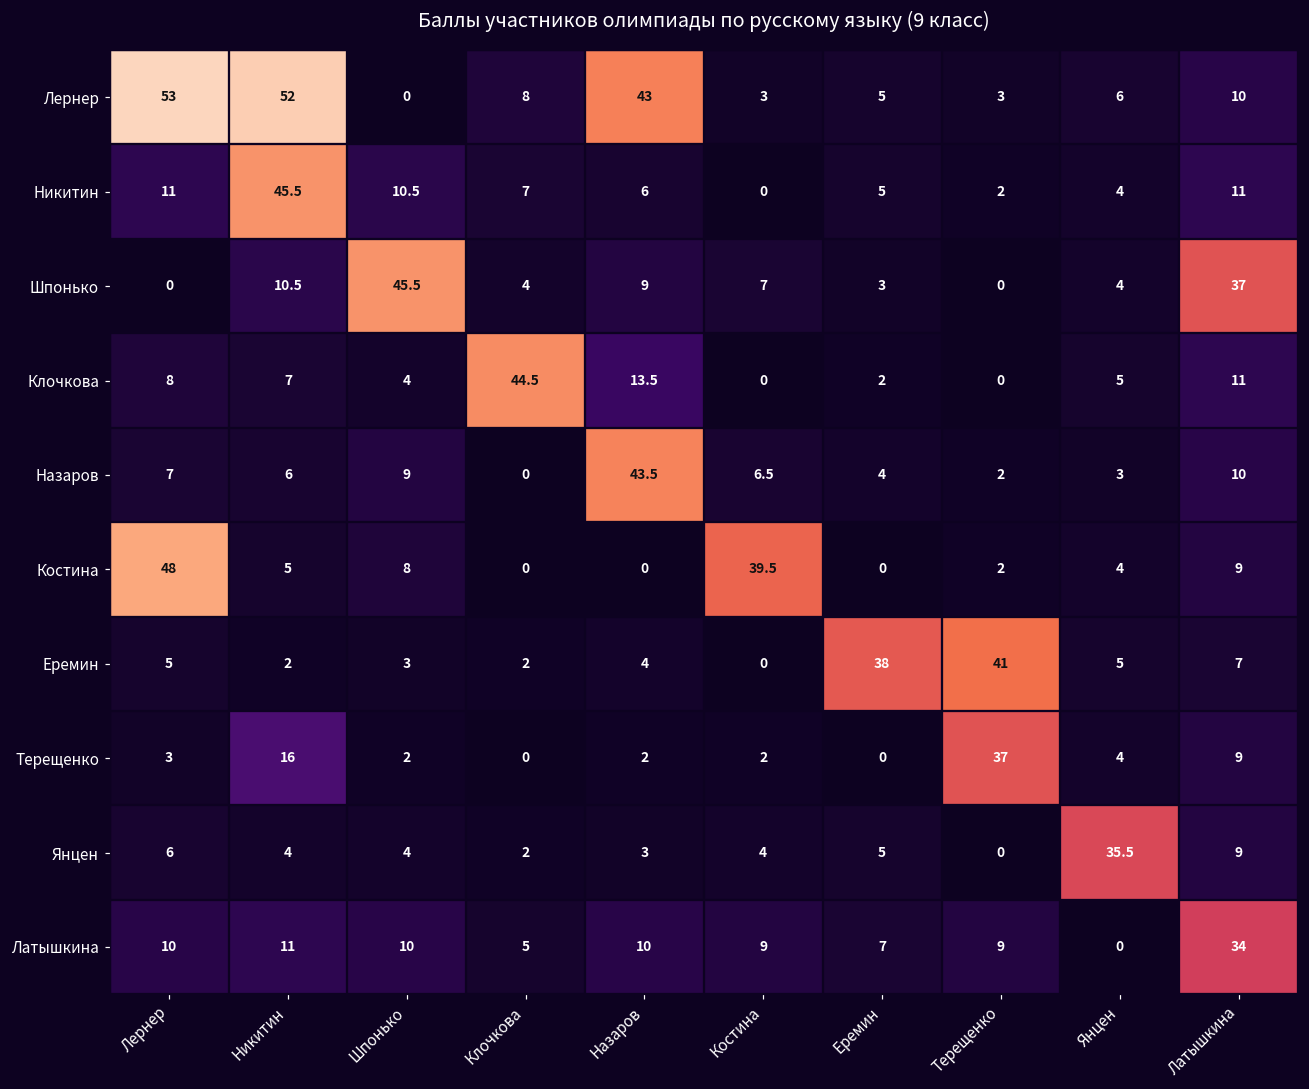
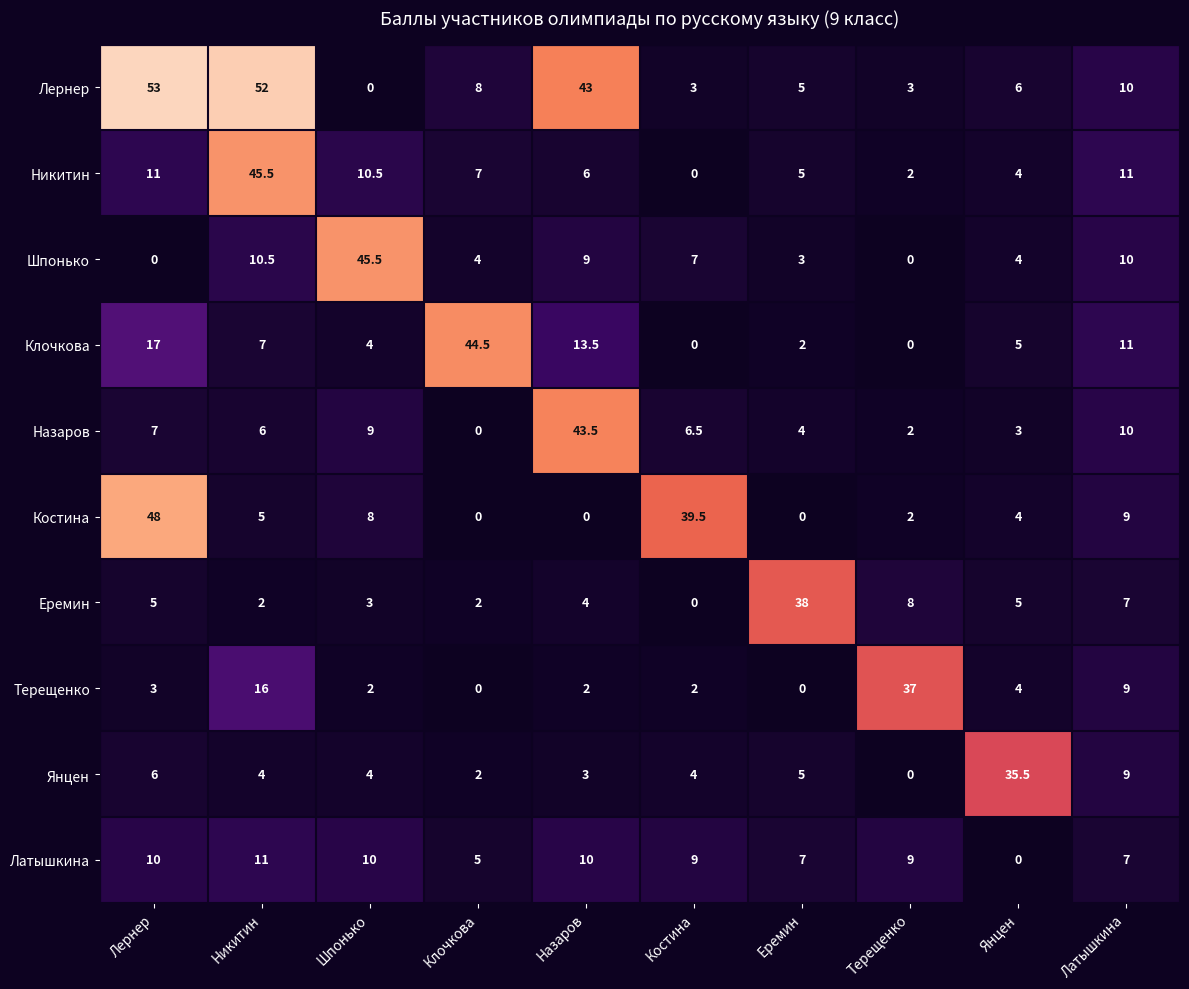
  {
    "Лернер": {
      "Лернер": 53,
      "Никитин": 52,
      "Шпонько": 0,
      "Клочкова": 8,
      "Назаров": 43,
      "Костина": 3,
      "Еремин": 5,
      "Терещенко": 3,
      "Янцен": 6,
      "Латышкина": 10
    },
    "Никитин": {
      "Лернер": 11,
      "Никитин": 45.5,
      "Шпонько": 10.5,
      "Клочкова": 7,
      "Назаров": 6,
      "Костина": 0,
      "Еремин": 5,
      "Терещенко": 2,
      "Янцен": 4,
      "Латышкина": 11
    },
    "Шпонько": {
      "Лернер": 0,
      "Никитин": 10.5,
      "Шпонько": 45.5,
      "Клочкова": 4,
      "Назаров": 9,
      "Костина": 7,
      "Еремин": 3,
      "Терещенко": 0,
      "Янцен": 4,
-     "Латышкина": 37
+     "Латышкина": 10
    },
    "Клочкова": {
-     "Лернер": 8,
+     "Лернер": 17,
      "Никитин": 7,
      "Шпонько": 4,
      "Клочкова": 44.5,
      "Назаров": 13.5,
      "Костина": 0,
      "Еремин": 2,
      "Терещенко": 0,
      "Янцен": 5,
      "Латышкина": 11
    },
    "Назаров": {
      "Лернер": 7,
      "Никитин": 6,
      "Шпонько": 9,
      "Клочкова": 0,
      "Назаров": 43.5,
      "Костина": 6.5,
      "Еремин": 4,
      "Терещенко": 2,
      "Янцен": 3,
      "Латышкина": 10
    },
    "Костина": {
      "Лернер": 48,
      "Никитин": 5,
      "Шпонько": 8,
      "Клочкова": 0,
      "Назаров": 0,
      "Костина": 39.5,
      "Еремин": 0,
      "Терещенко": 2,
      "Янцен": 4,
      "Латышкина": 9
    },
    "Еремин": {
      "Лернер": 5,
      "Никитин": 2,
      "Шпонько": 3,
      "Клочкова": 2,
      "Назаров": 4,
      "Костина": 0,
      "Еремин": 38,
-     "Терещенко": 41,
+     "Терещенко": 8,
      "Янцен": 5,
      "Латышкина": 7
    },
    "Терещенко": {
      "Лернер": 3,
      "Никитин": 16,
      "Шпонько": 2,
      "Клочкова": 0,
      "Назаров": 2,
      "Костина": 2,
      "Еремин": 0,
      "Терещенко": 37,
      "Янцен": 4,
      "Латышкина": 9
    },
    "Янцен": {
      "Лернер": 6,
      "Никитин": 4,
      "Шпонько": 4,
      "Клочкова": 2,
      "Назаров": 3,
      "Костина": 4,
      "Еремин": 5,
      "Терещенко": 0,
      "Янцен": 35.5,
      "Латышкина": 9
    },
    "Латышкина": {
      "Лернер": 10,
      "Никитин": 11,
      "Шпонько": 10,
      "Клочкова": 5,
      "Назаров": 10,
      "Костина": 9,
      "Еремин": 7,
      "Терещенко": 9,
      "Янцен": 0,
-     "Латышкина": 34
+     "Латышкина": 7
    }
  }
